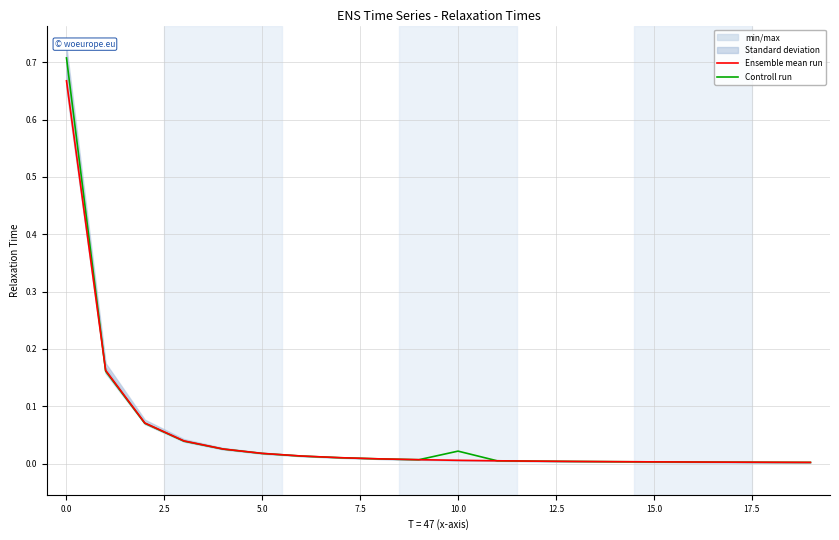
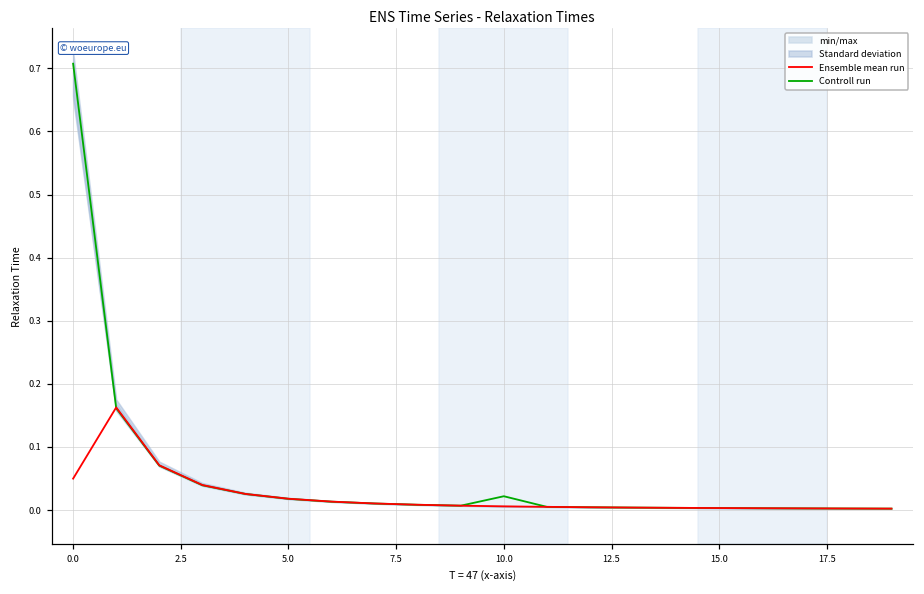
  {
    "Ensemble mean run": {
-     "0.0": 0.67
+     "0.0": 0.05
    },
    "Controll run": {
      "0.0": 0.71,
      "10.0": 0.02
    }
  }
